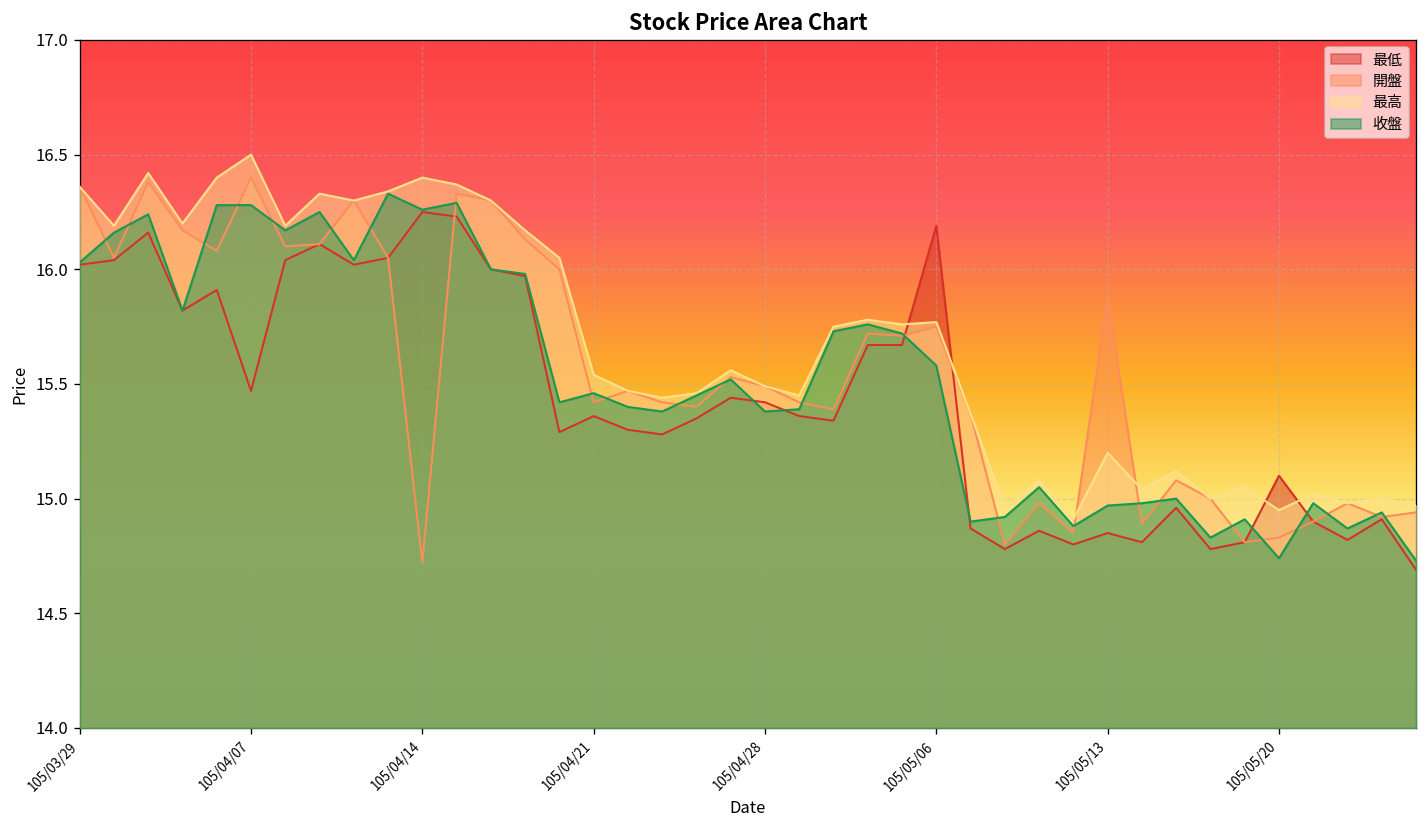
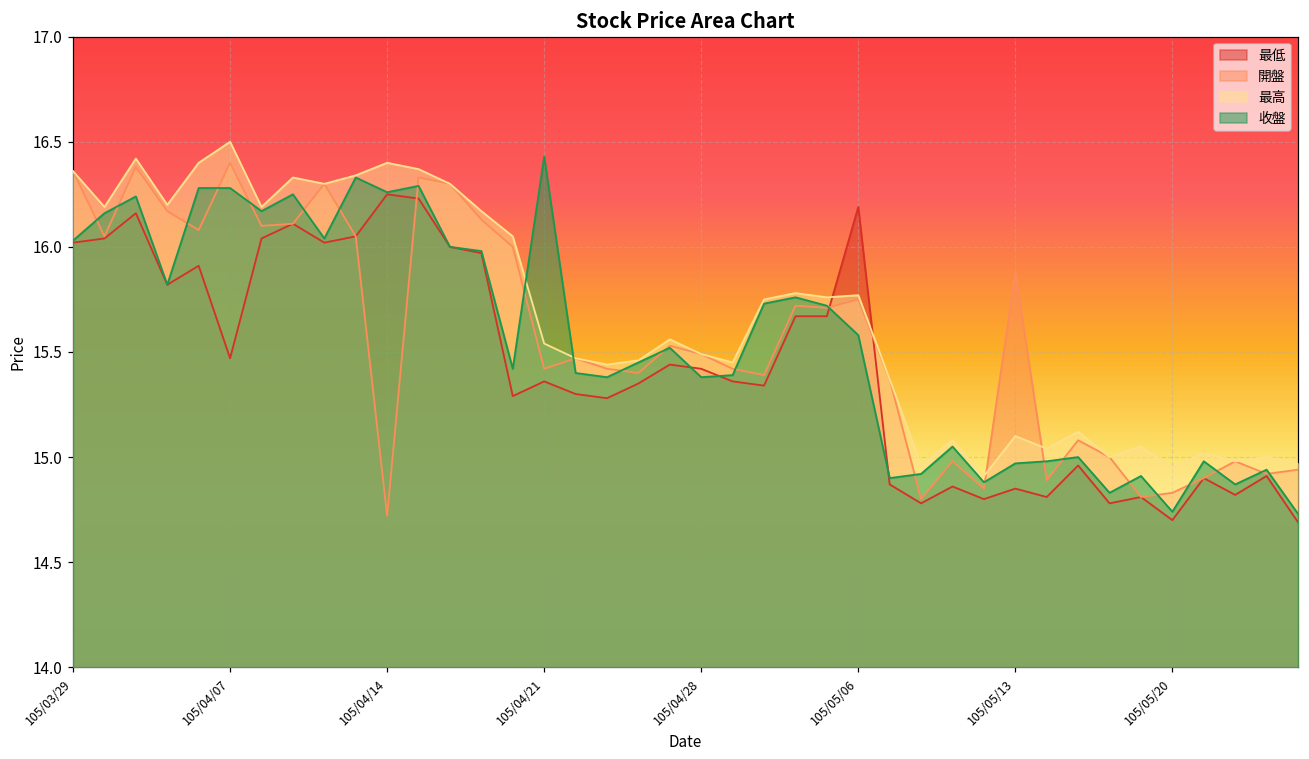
  {
    "最低": {
      "105/04/07": 15.47,
      "105/04/21": 15.36,
      "105/04/28": 15.42,
      "105/05/06": 16.2,
      "105/05/13": 14.85,
-     "105/05/20": 15.1
+     "105/05/20": 14.7
    },
    "開盤": {
      "105/04/07": 16.40,
      "105/04/14": 14.72,
      "105/04/21": 15.42,
      "105/05/06": 15.75,
      "105/05/13": 15.88,
      "105/05/20": 14.83
    },
    "最高": {
      "105/04/07": 16.5,
      "105/04/14": 16.4,
      "105/04/21": 15.54,
      "105/05/06": 15.77,
-     "105/05/13": 15.2,
+     "105/05/13": 15.1,
      "105/05/20": 14.95
    },
    "收盤": {
      "105/04/07": 16.28,
-     "105/04/21": 15.46,
+     "105/04/21": 16.43,
      "105/04/28": 15.38,
      "105/05/06": 15.58,
      "105/05/13": 14.97,
      "105/05/20": 14.74
    }
  }
